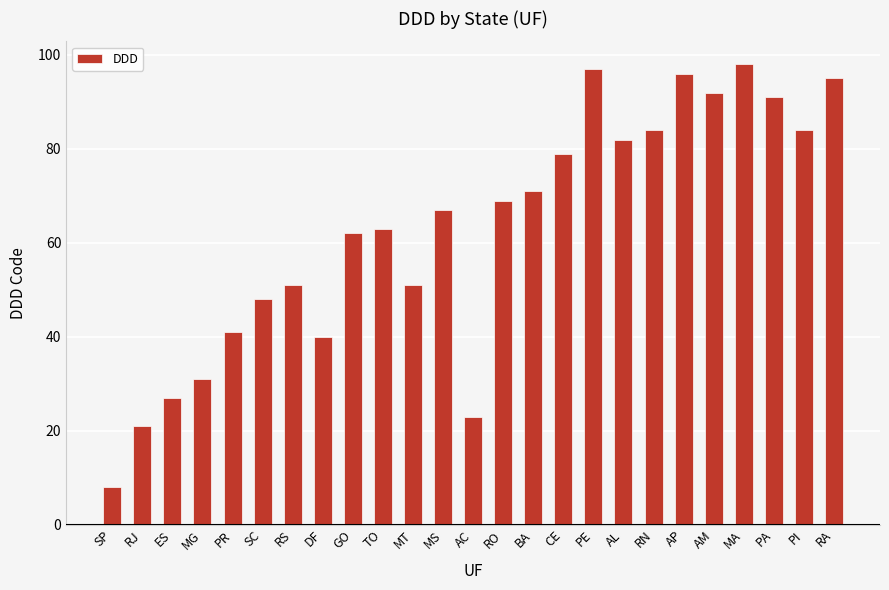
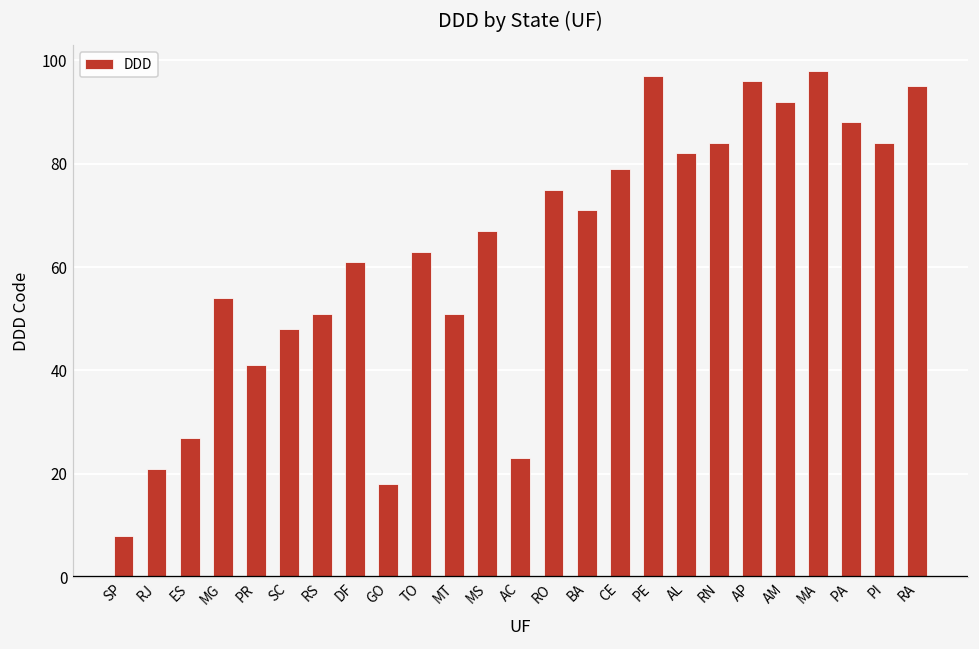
  {
    "SP": 8,
    "RJ": 21,
    "ES": 27,
-   "MG": 31,
+   "MG": 54,
    "PR": 41,
    "SC": 48,
    "RS": 51,
-   "DF": 40,
-   "GO": 62,
+   "DF": 61,
+   "GO": 18,
    "TO": 63,
    "MT": 51,
    "MS": 67,
    "AC": 23,
-   "RO": 69,
+   "RO": 75,
    "BA": 71,
    "CE": 79,
    "PE": 97,
    "AL": 82,
    "RN": 84,
    "AP": 96,
    "AM": 92,
    "MA": 98,
-   "PA": 91,
+   "PA": 88,
    "PI": 84,
    "RA": 95
  }
